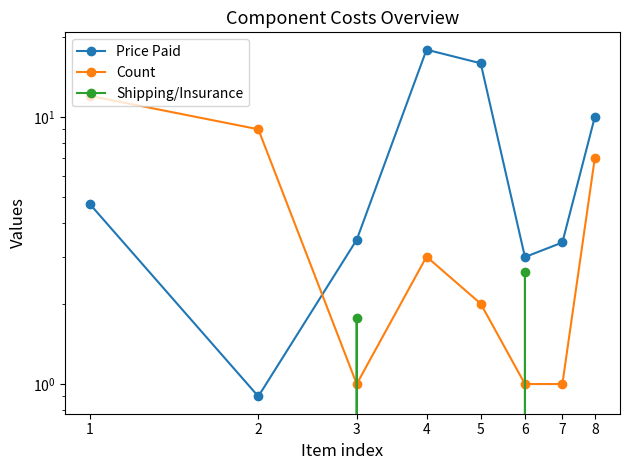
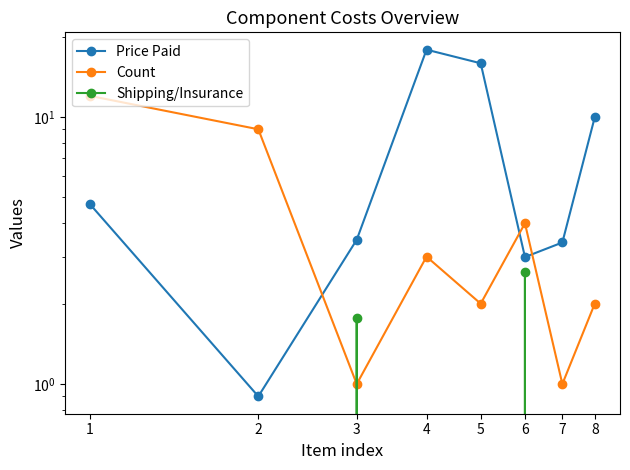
  {
    "Price Paid": {
      "1": 4.7,
      "2": 0.90,
      "3": 3.5,
      "4": 18,
      "5": 16,
      "6": 3,
      "7": 3.4,
      "8": 10
    },
    "Count": {
      "2": 9,
      "3": 1,
      "4": 3,
      "5": 2,
-     "6": 1,
+     "6": 4,
      "7": 1,
-     "8": 7
+     "8": 2
    },
    "Shipping/Insurance": {
      "3": 1.8,
      "6": 2.6
    }
  }
